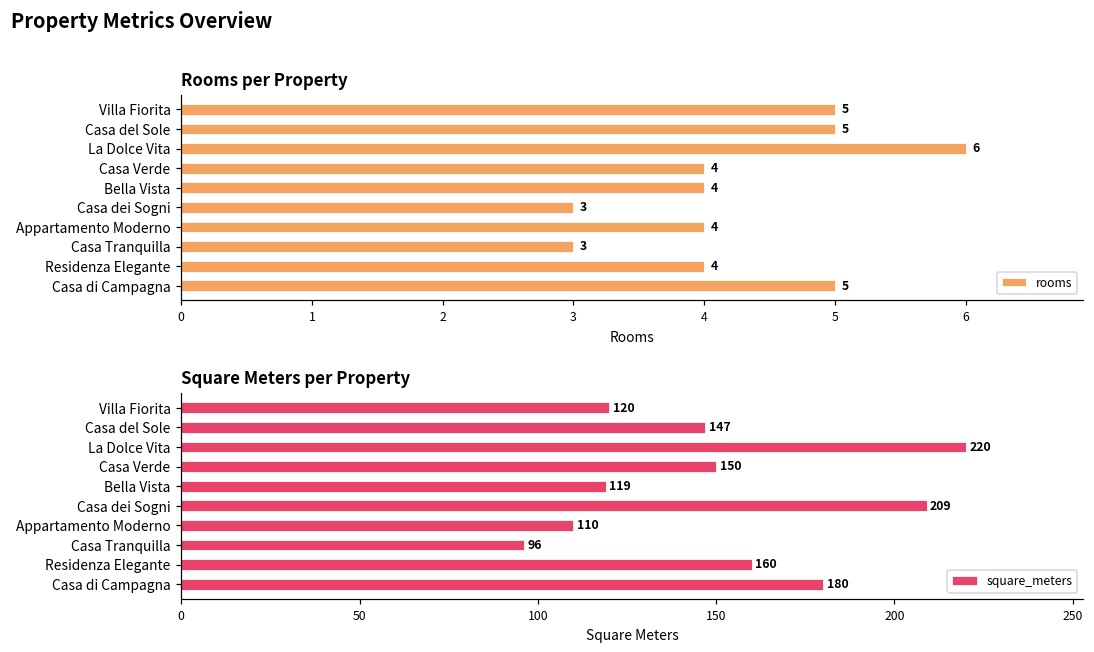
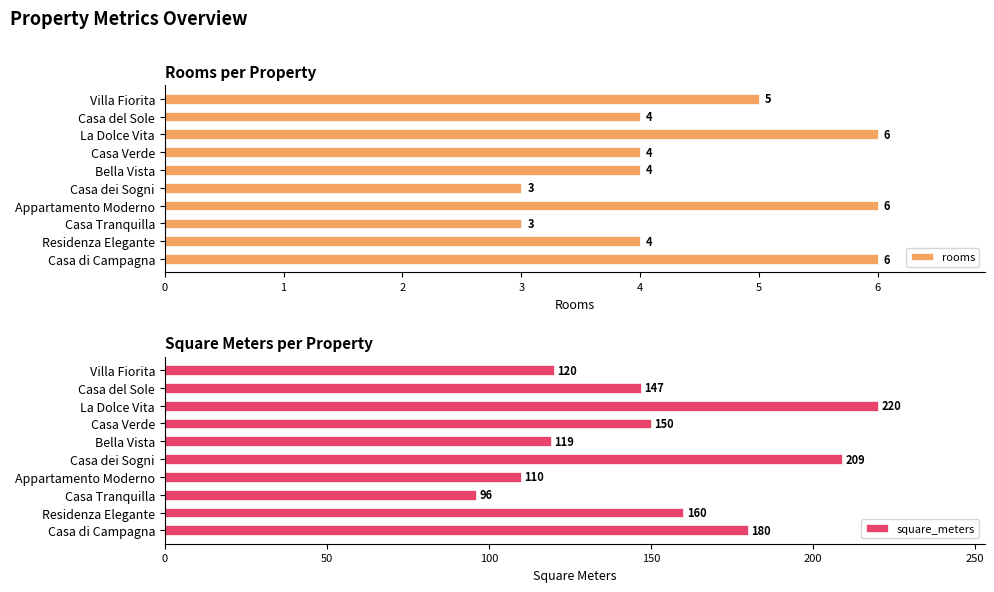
  {
    "Rooms per Property": {
      "Villa Fiorita": 5,
-     "Casa del Sole": 5,
+     "Casa del Sole": 4,
      "La Dolce Vita": 6,
      "Casa Verde": 4,
      "Bella Vista": 4,
      "Casa dei Sogni": 3,
-     "Appartamento Moderno": 4,
+     "Appartamento Moderno": 6,
      "Casa Tranquilla": 3,
      "Residenza Elegante": 4,
-     "Casa di Campagna": 5
+     "Casa di Campagna": 6
    },
    "Square Meters per Property": {
      "Villa Fiorita": 120,
      "Casa del Sole": 147,
      "La Dolce Vita": 220,
      "Casa Verde": 150,
      "Bella Vista": 119,
      "Casa dei Sogni": 209,
      "Appartamento Moderno": 110,
      "Casa Tranquilla": 96,
      "Residenza Elegante": 160,
      "Casa di Campagna": 180
    }
  }
